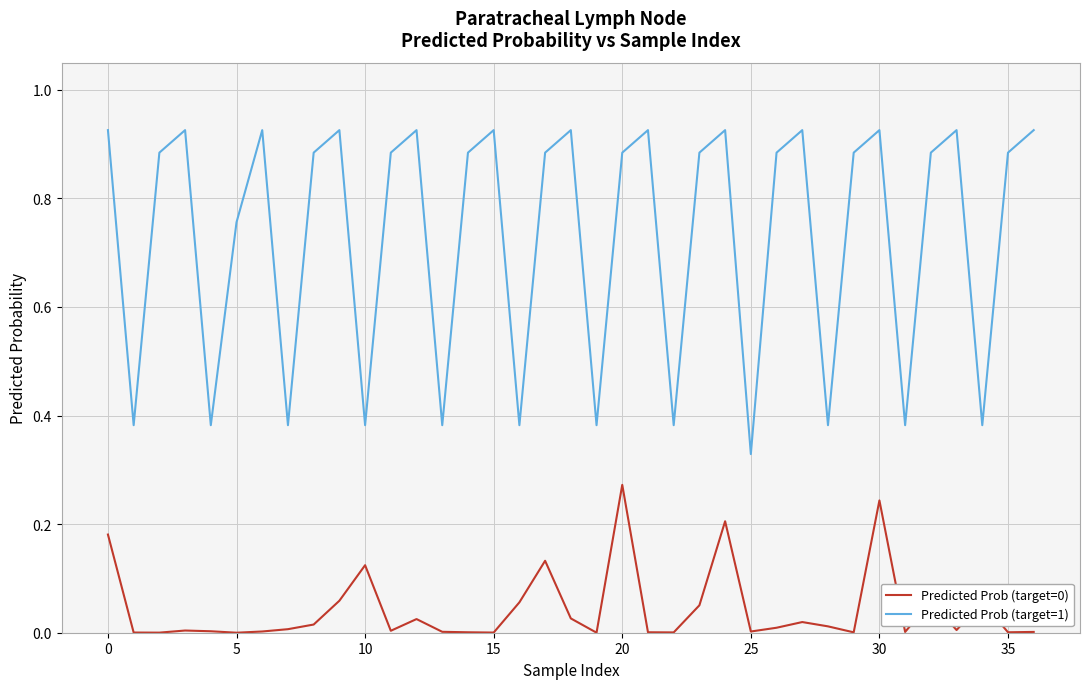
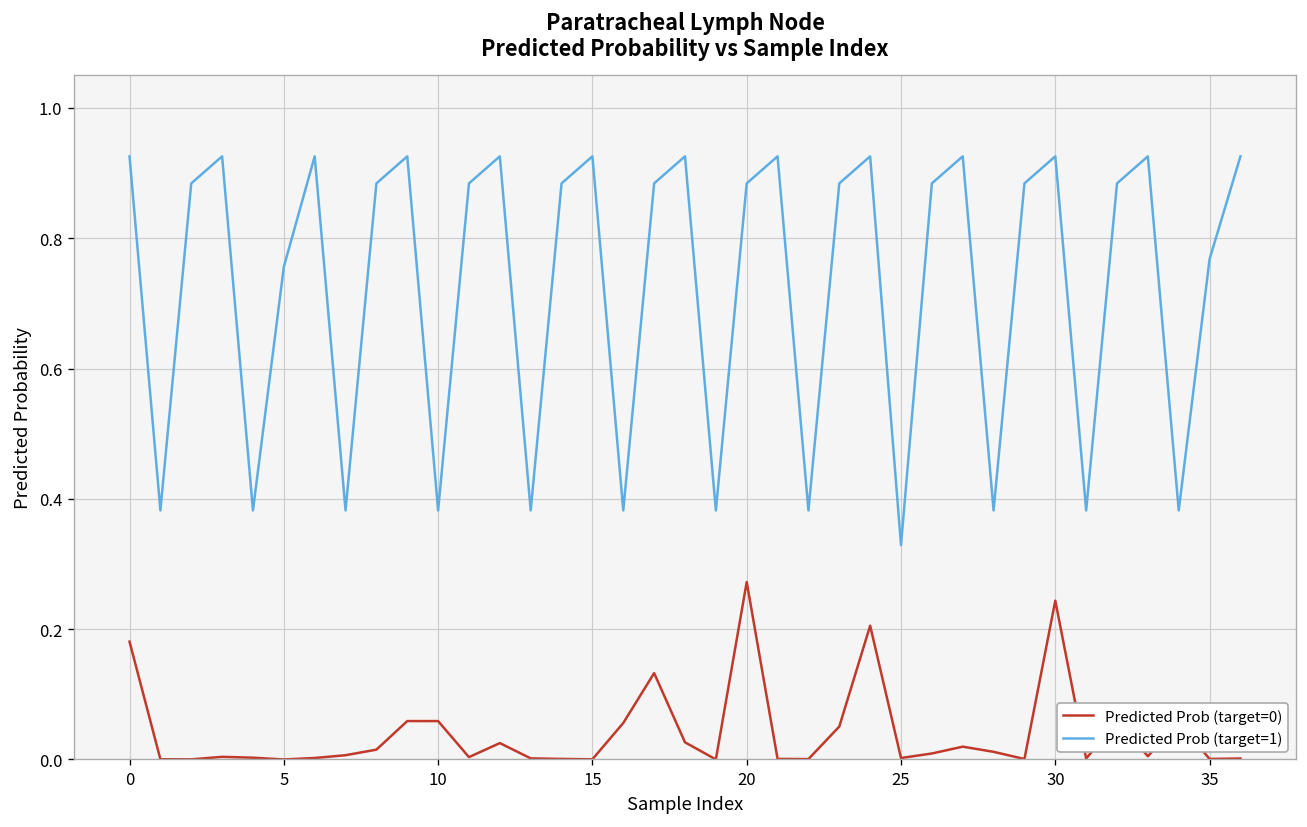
  {
    "Predicted Prob (target=0)": {
      "0": 0.18,
      "5": 0.00,
-     "10": 0.12,
+     "10": 0.06,
      "15": 0.00,
      "20": 0.27,
      "25": 0.00,
      "30": 0.24,
      "35": 0.00
    },
    "Predicted Prob (target=1)": {
      "0": 0.93,
      "5": 0.76,
      "10": 0.38,
      "15": 0.93,
      "20": 0.88,
      "25": 0.33,
      "30": 0.93,
-     "35": 0.88
+     "35": 0.77
    }
  }
